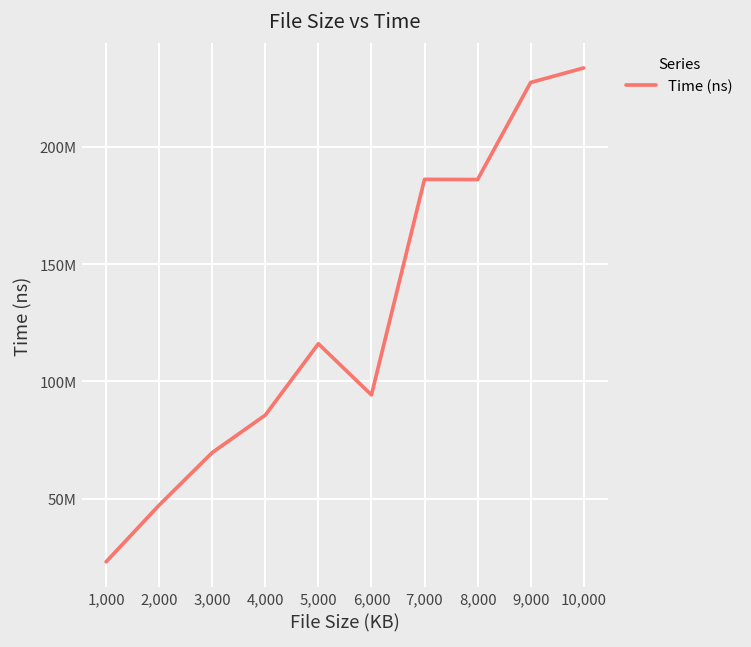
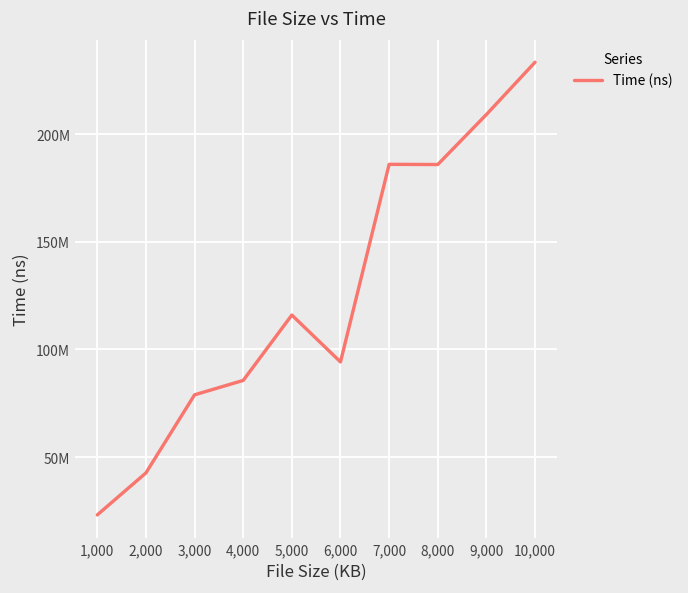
  {
    "1,000": 23000000,
-   "2,000": 47000000,
-   "3,000": 70000000,
+   "2,000": 43000000,
+   "3,000": 79000000,
    "4,000": 86000000,
    "5,000": 116000000,
    "6,000": 94000000,
    "7,000": 186000000,
    "8,000": 186000000,
-   "9,000": 227000000,
+   "9,000": 209000000,
    "10,000": 234000000
  }
